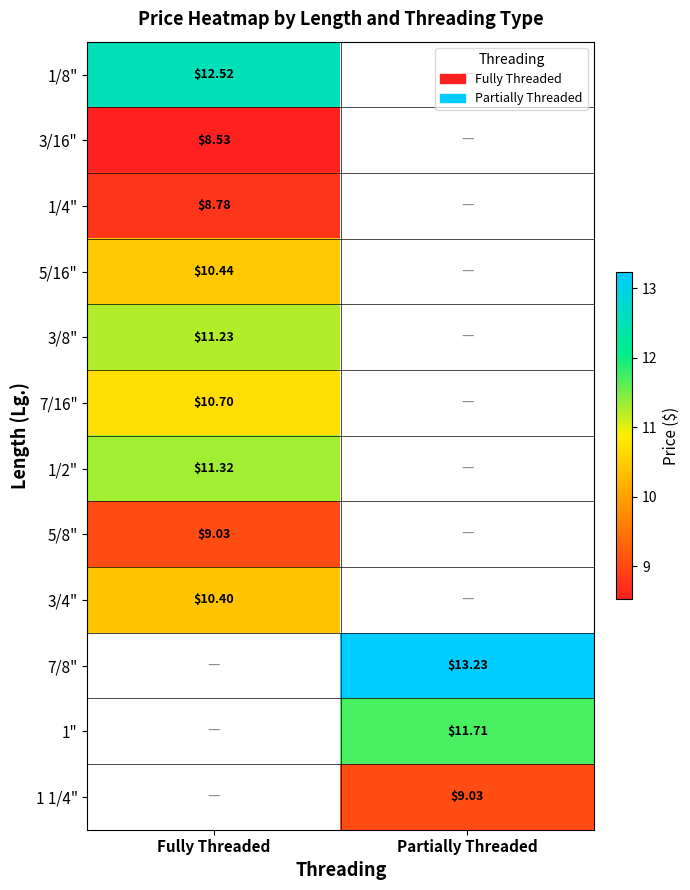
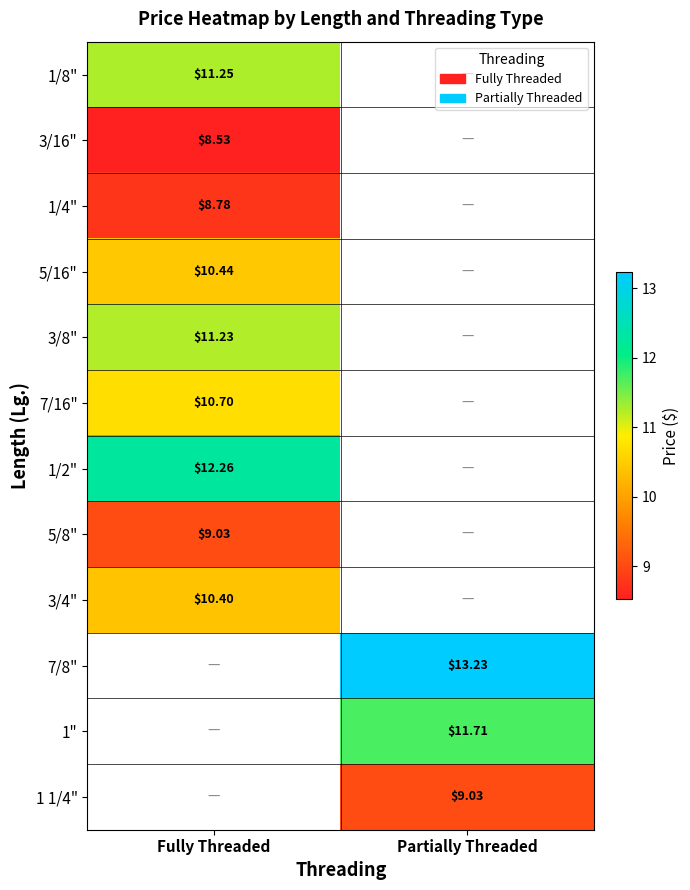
  {
    "1/8\"": {
-     "Fully Threaded": "$12.52"
+     "Fully Threaded": "$11.25"
    },
    "3/16\"": {
      "Fully Threaded": "$8.53"
    },
    "1/4\"": {
      "Fully Threaded": "$8.78"
    },
    "5/16\"": {
      "Fully Threaded": "$10.44"
    },
    "3/8\"": {
      "Fully Threaded": "$11.23"
    },
    "7/16\"": {
      "Fully Threaded": "$10.70"
    },
    "1/2\"": {
-     "Fully Threaded": "$11.32"
+     "Fully Threaded": "$12.26"
    },
    "5/8\"": {
      "Fully Threaded": "$9.03"
    },
    "3/4\"": {
      "Fully Threaded": "$10.40"
    },
    "7/8\"": {
      "Partially Threaded": "$13.23"
    },
    "1\"": {
      "Partially Threaded": "$11.71"
    },
    "1 1/4\"": {
      "Partially Threaded": "$9.03"
    }
  }
